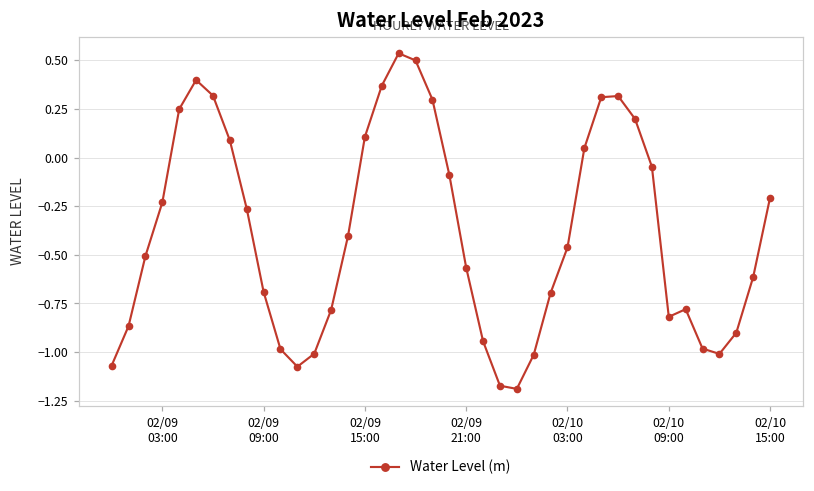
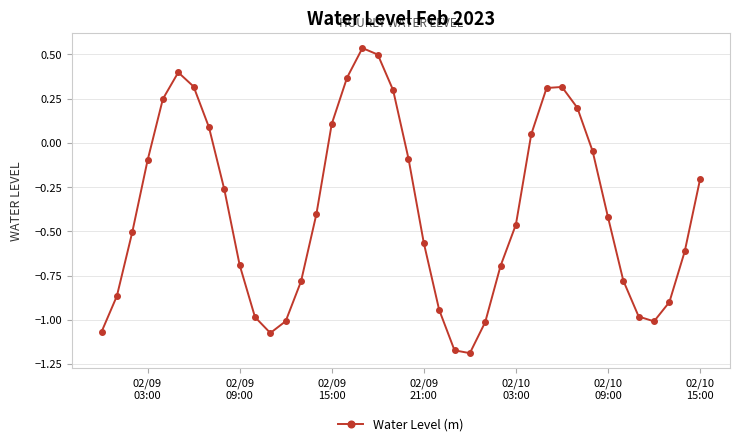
  {
-   "02/09 03:00": -0.23,
+   "02/09 03:00": -0.10,
    "02/09 09:00": -0.69,
    "02/09 15:00": 0.11,
    "02/09 21:00": -0.57,
    "02/10 03:00": -0.46,
-   "02/10 09:00": -0.82,
+   "02/10 09:00": -0.42,
    "02/10 15:00": -0.21
  }
